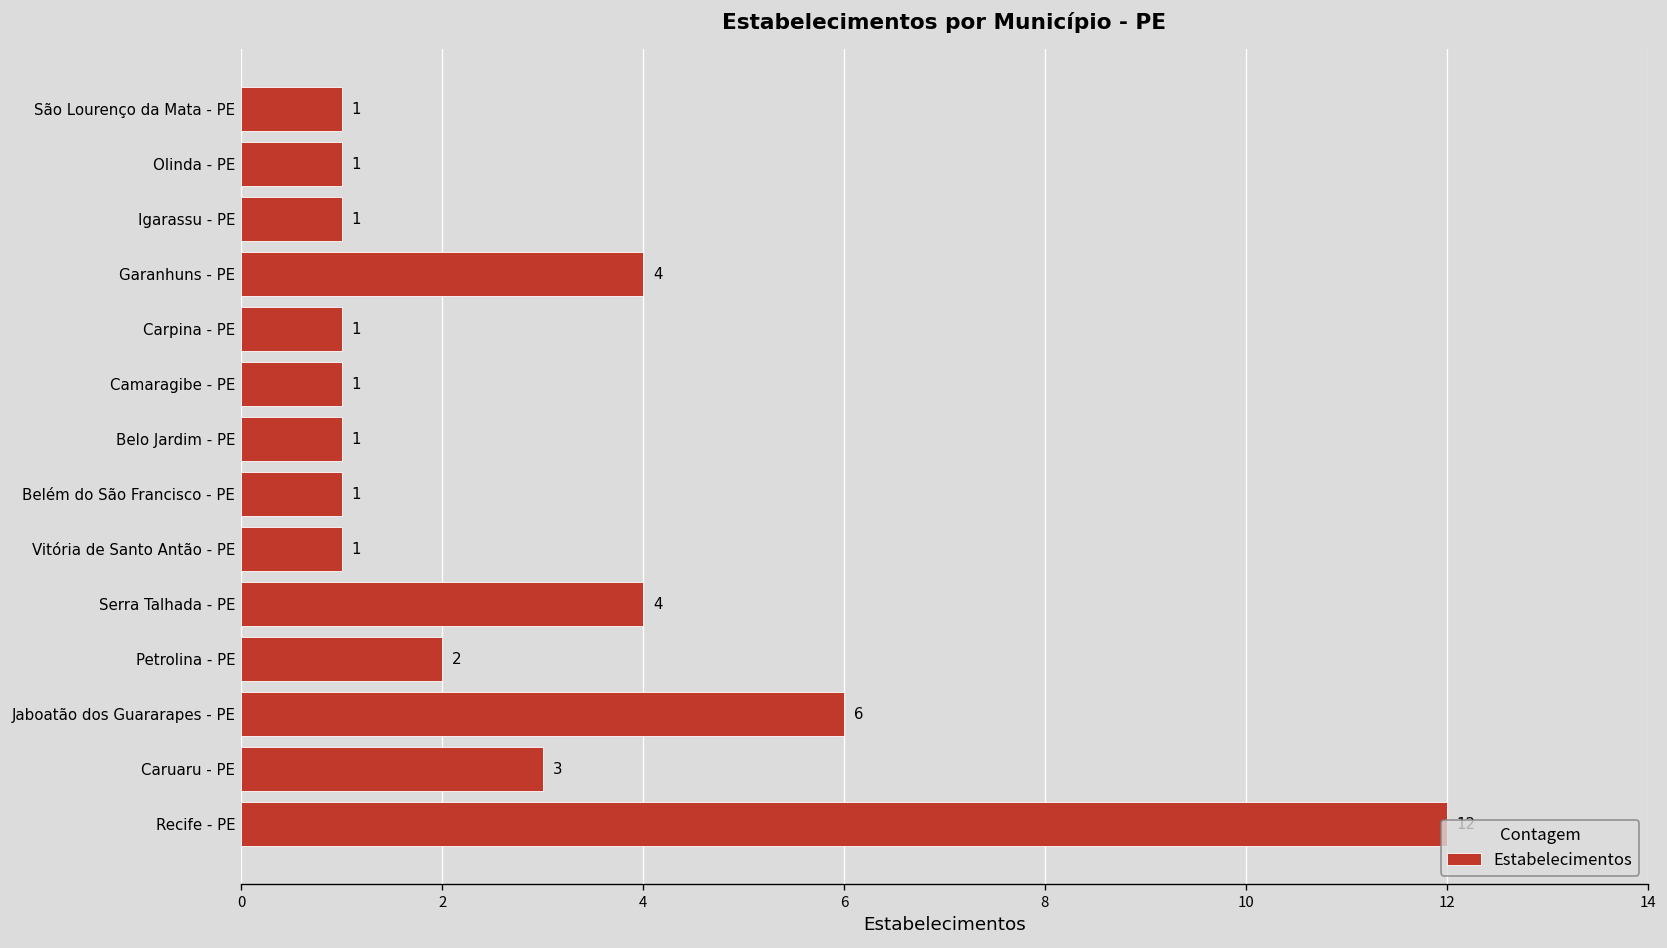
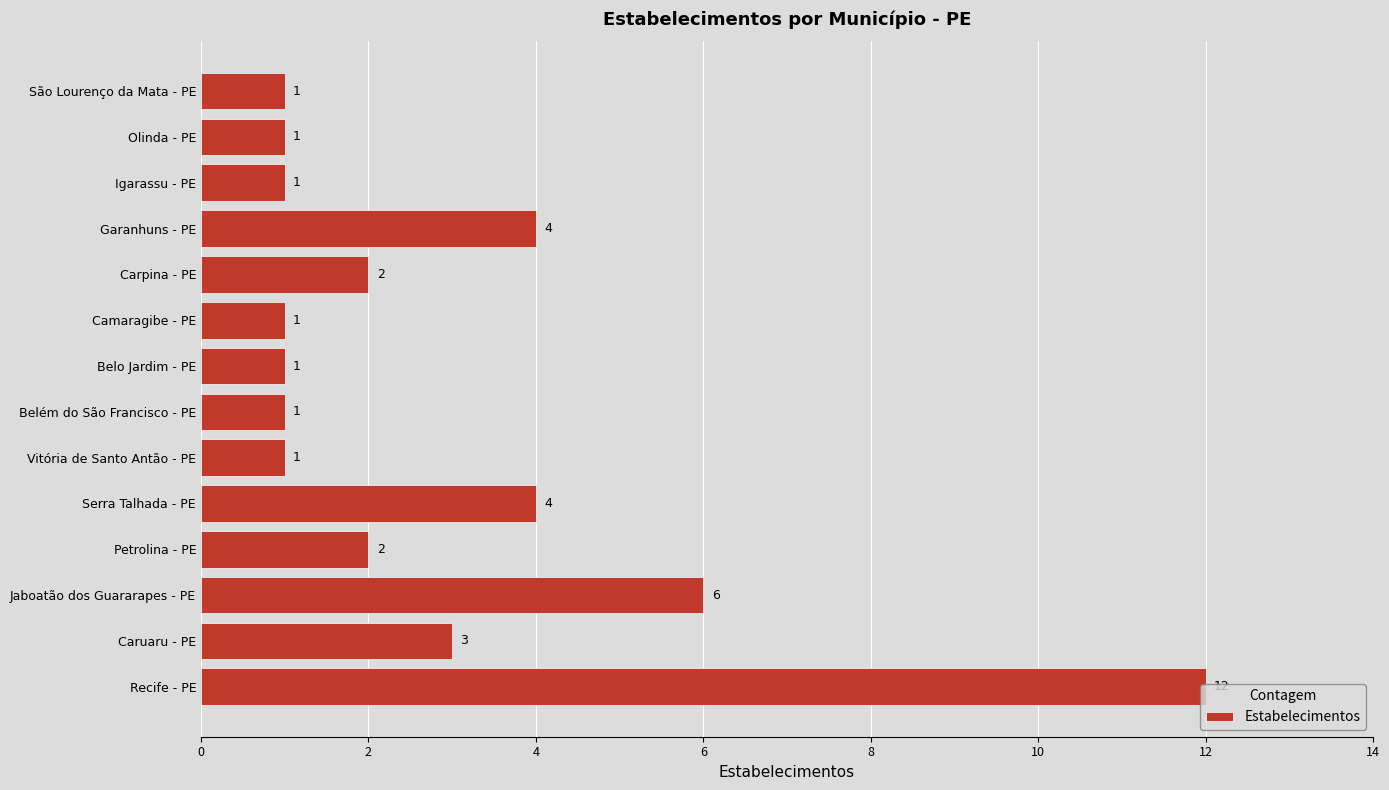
  {
    "São Lourenço da Mata - PE": 1,
    "Olinda - PE": 1,
    "Igarassu - PE": 1,
    "Garanhuns - PE": 4,
-   "Carpina - PE": 1,
+   "Carpina - PE": 2,
    "Camaragibe - PE": 1,
    "Belo Jardim - PE": 1,
    "Belém do São Francisco - PE": 1,
    "Vitória de Santo Antão - PE": 1,
    "Serra Talhada - PE": 4,
    "Petrolina - PE": 2,
    "Jaboatão dos Guararapes - PE": 6,
    "Caruaru - PE": 3
  }
